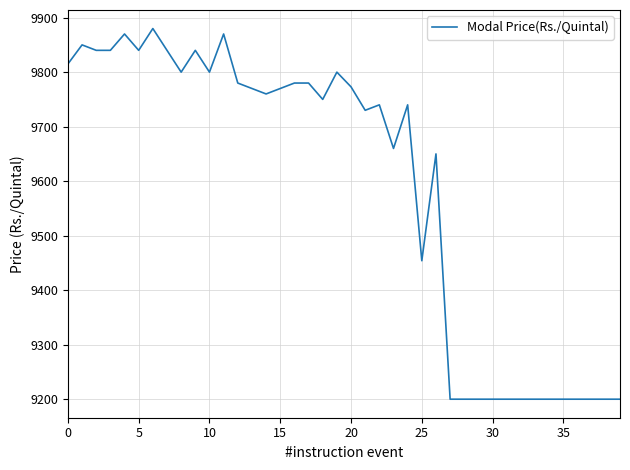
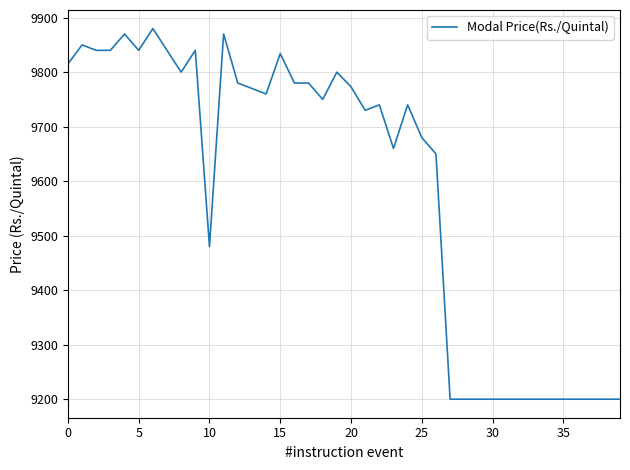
  {
    "0": 9820,
    "5": 9840,
-   "10": 9800,
-   "15": 9770,
+   "10": 9480,
+   "15": 9830,
    "20": 9770,
-   "25": 9450,
+   "25": 9680,
    "30": 9200,
    "35": 9200
  }
